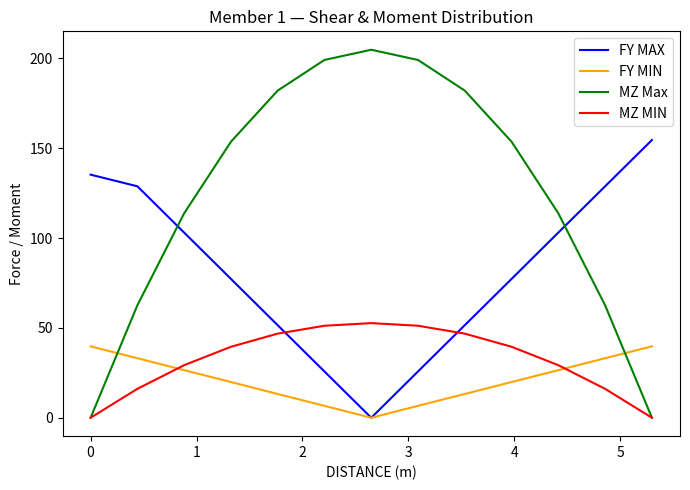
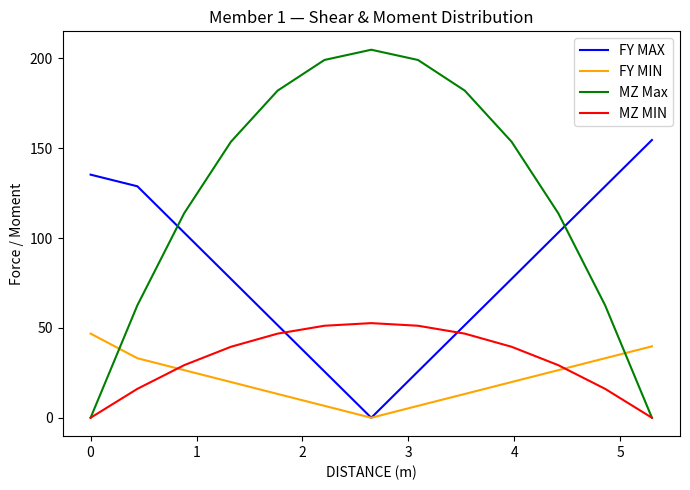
  {
    "FY MAX": {
      "0": 135
    },
    "FY MIN": {
-     "0": 40
+     "0": 47
    }
  }
